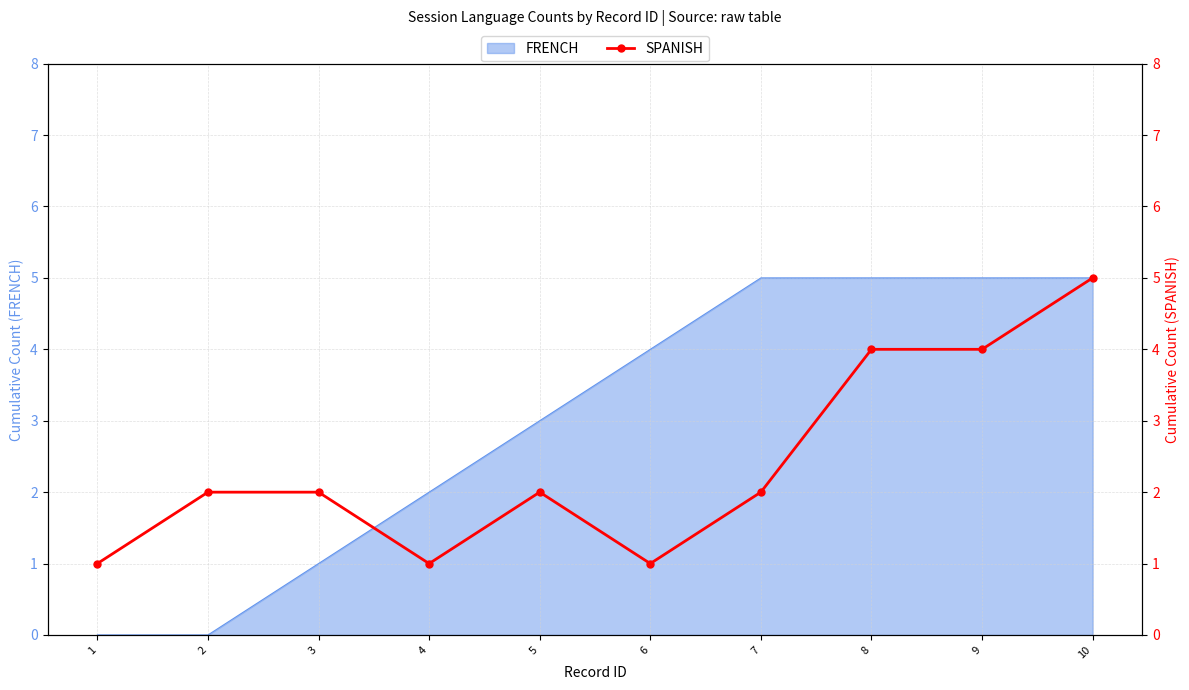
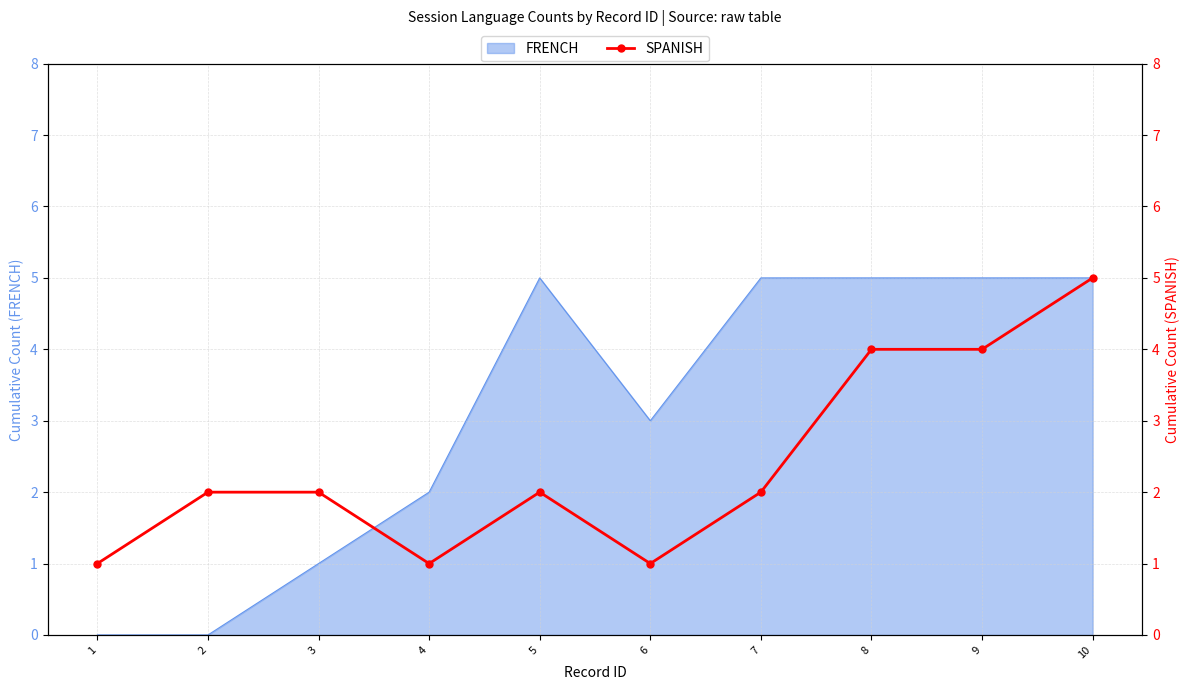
  {
    "FRENCH": {
      "1": 0,
      "2": 0,
      "3": 1,
      "4": 2,
-     "5": 3,
-     "6": 4,
+     "5": 5,
+     "6": 3,
      "7": 5,
      "8": 5,
      "9": 5,
      "10": 5
    },
    "SPANISH": {
      "1": 1.0,
      "2": 2.0,
      "3": 2.0,
      "4": 1.0,
      "5": 2.0,
      "6": 1.0,
      "7": 2.0,
      "8": 4.0,
      "9": 4.0,
      "10": 5.0
    }
  }
